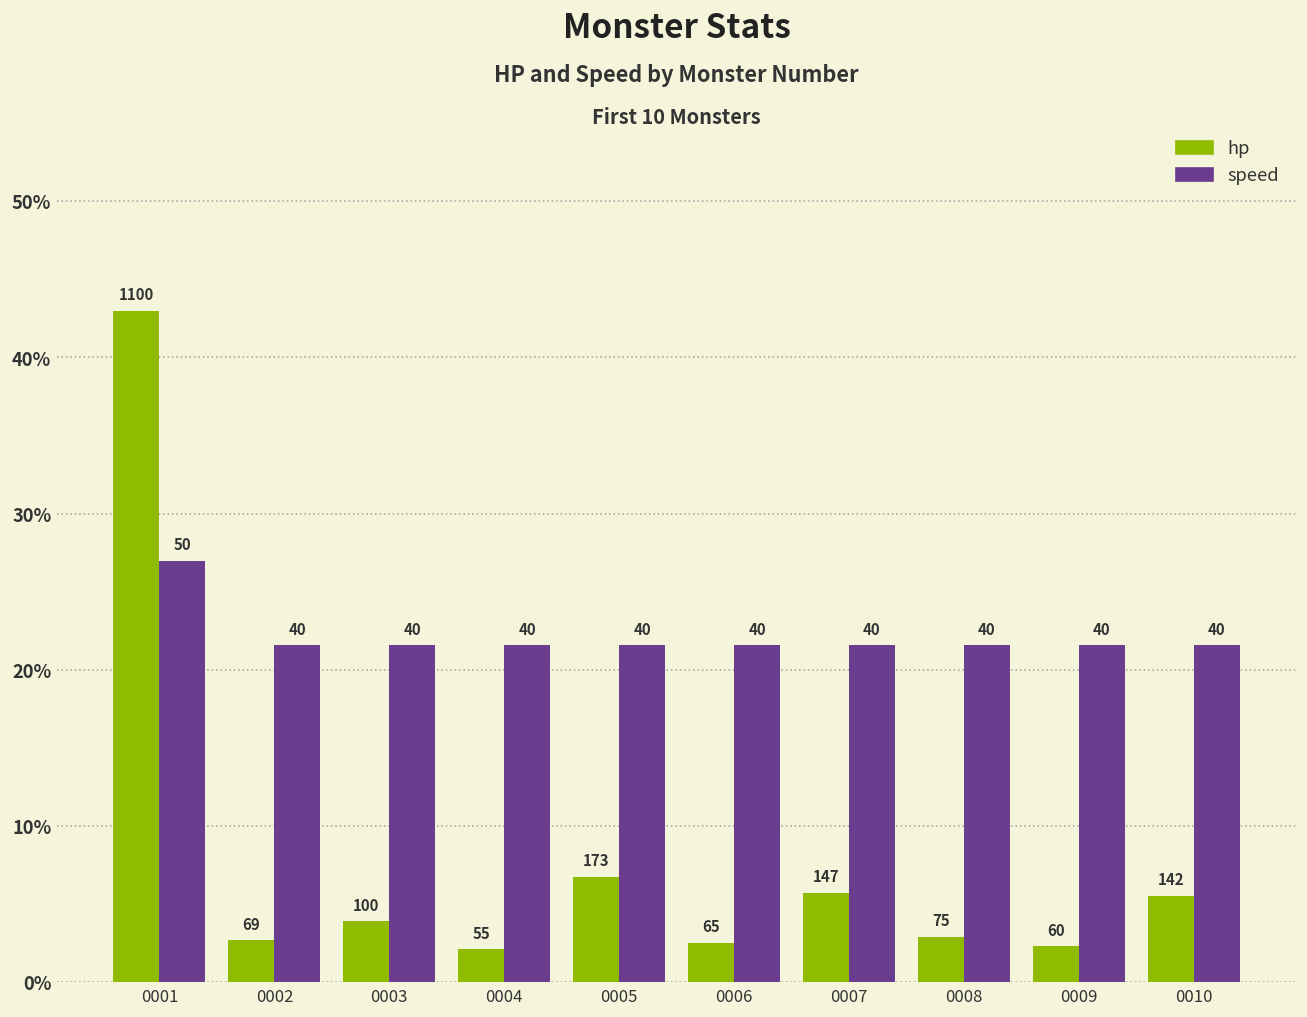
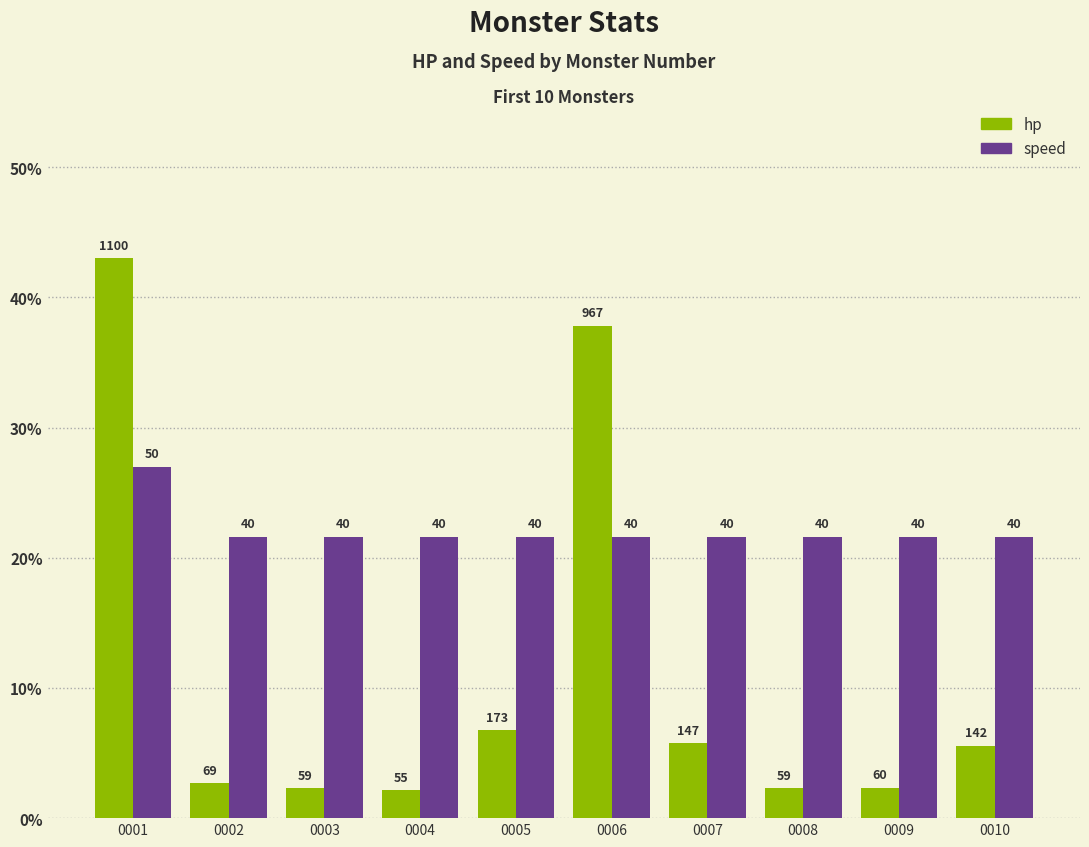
  {
    "hp": {
-     "0003": 100,
-     "0006": 65,
-     "0008": 75
+     "0003": 59,
+     "0006": 967,
+     "0008": 59
    }
  }
